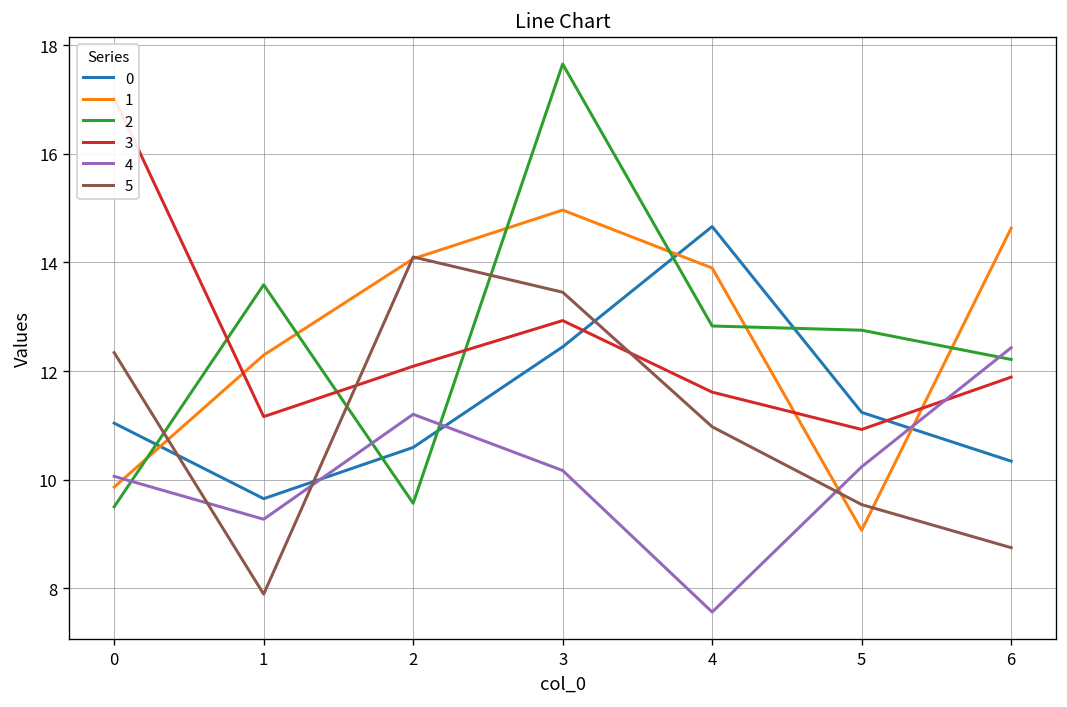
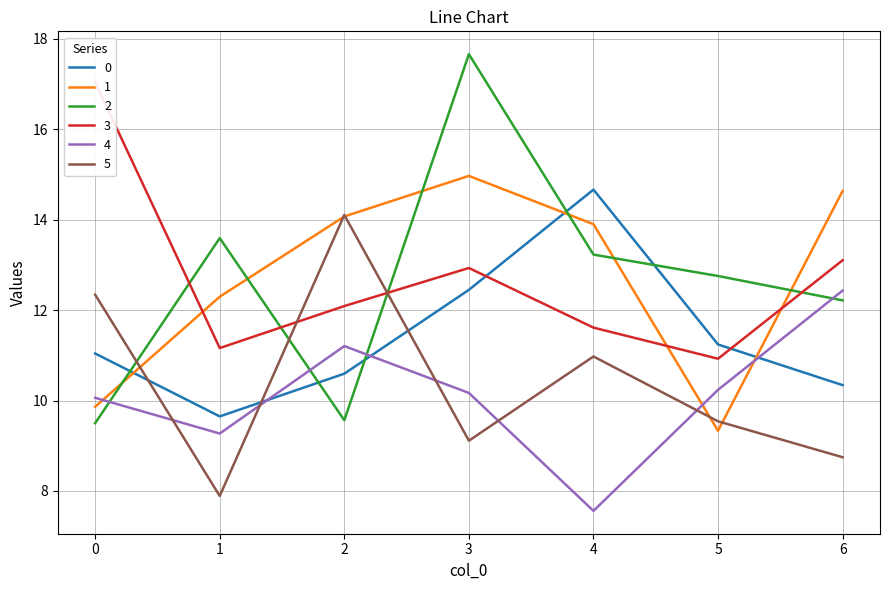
  {
    "0": {
      "0": 11.0,
      "1": 9.6,
      "2": 10.6,
      "3": 12.4,
      "4": 14.7,
      "5": 11.2,
      "6": 10.3
    },
    "1": {
      "0": 9.9,
      "1": 12.3,
      "3": 15.0,
      "4": 13.9,
-     "5": 9.1,
+     "5": 9.3,
      "6": 14.6
    },
    "2": {
      "0": 9.5,
      "1": 13.6,
      "2": 9.6,
      "3": 17.7,
-     "4": 12.8,
+     "4": 13.2,
      "5": 12.8,
      "6": 12.2
    },
    "3": {
      "1": 11.2,
      "2": 12.1,
      "3": 12.9,
      "4": 11.6,
      "5": 10.9,
-     "6": 11.9
+     "6": 13.1
    },
    "4": {
      "0": 10.1,
      "1": 9.3,
      "2": 11.2,
      "3": 10.2,
      "4": 7.6,
      "5": 10.2,
      "6": 12.4
    },
    "5": {
      "0": 12.3,
      "1": 7.9,
-     "3": 13.5,
+     "3": 9.1,
      "4": 11.0,
      "5": 9.5,
      "6": 8.7
    }
  }
